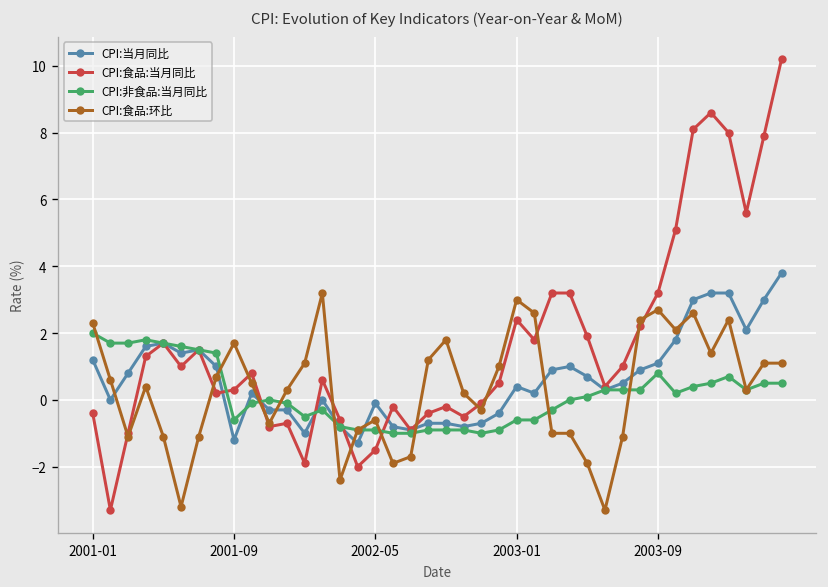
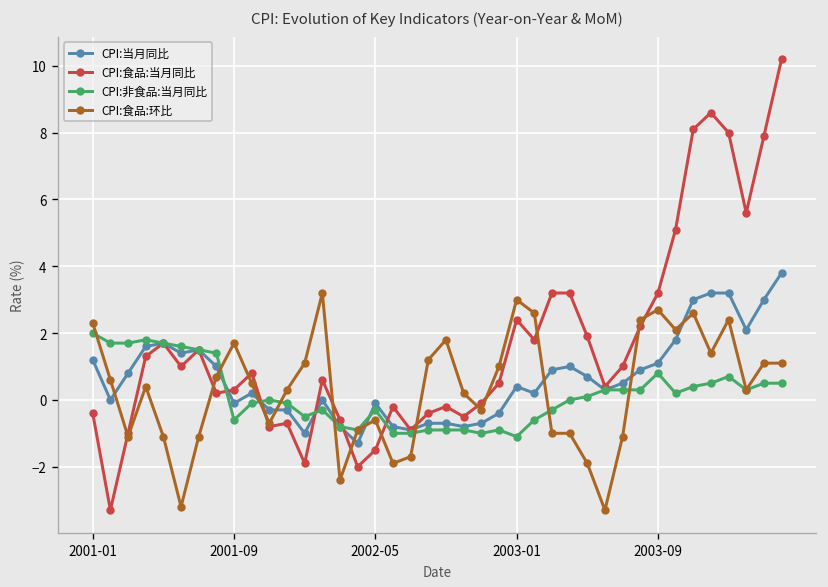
  {
    "CPI:当月同比": {
      "2001-01": 1.2,
-     "2001-09": -1.2,
+     "2001-09": -0.1,
      "2002-05": -0.1,
      "2003-01": 0.4,
      "2003-09": 1.1
    },
    "CPI:非食品:当月同比": {
      "2001-01": 2.0,
      "2001-09": -0.6,
-     "2002-05": -0.9,
-     "2003-01": -0.6,
+     "2002-05": -0.3,
+     "2003-01": -1.1,
      "2003-09": 0.8
    }
  }
